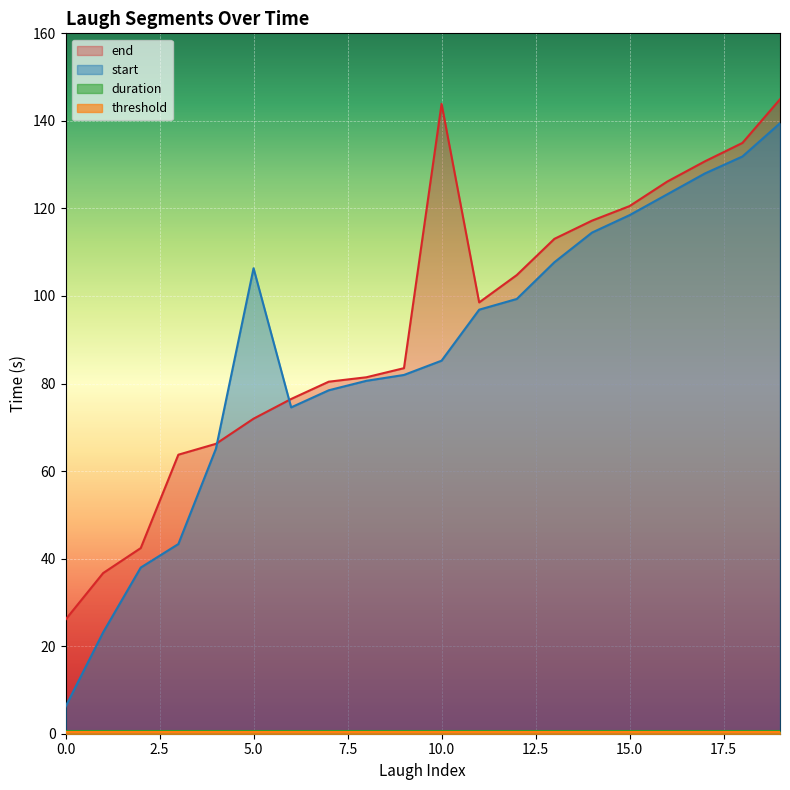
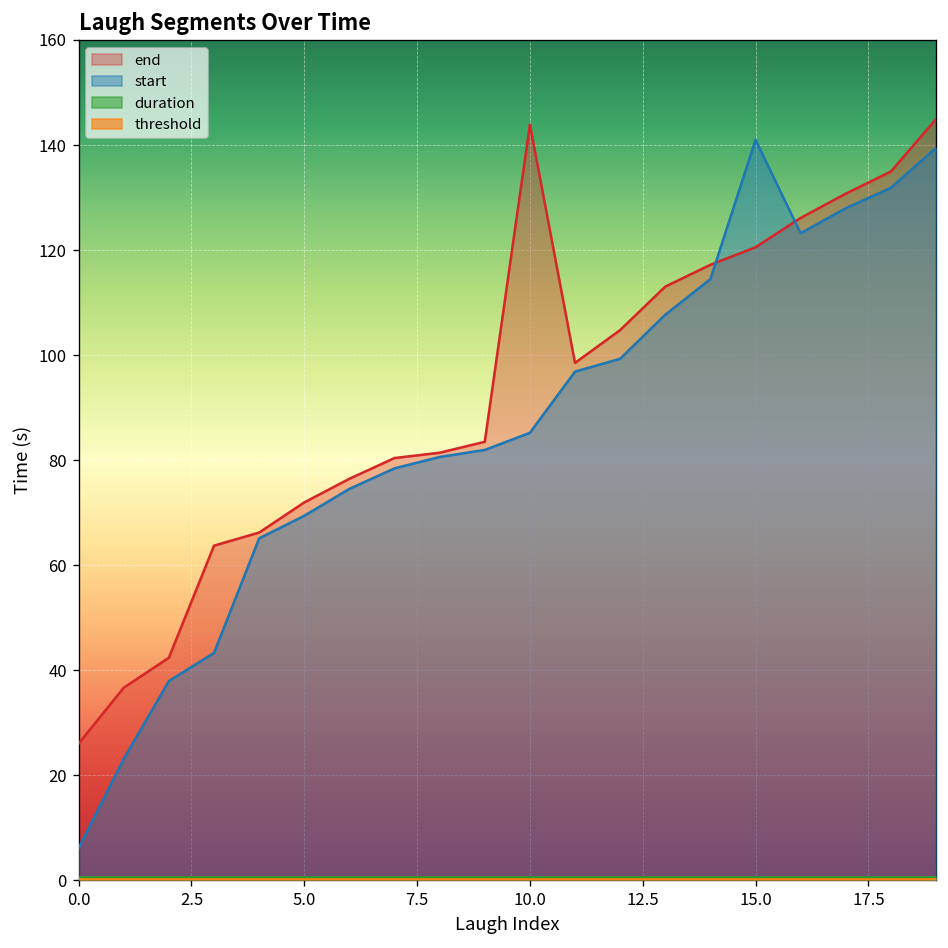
  {
    "end": {
      "0.0": 26,
      "5.0": 72,
      "10.0": 144,
      "15.0": 121
    },
    "start": {
      "0.0": 6,
-     "5.0": 106,
+     "5.0": 69,
      "10.0": 85,
-     "15.0": 118
+     "15.0": 141
    }
  }
